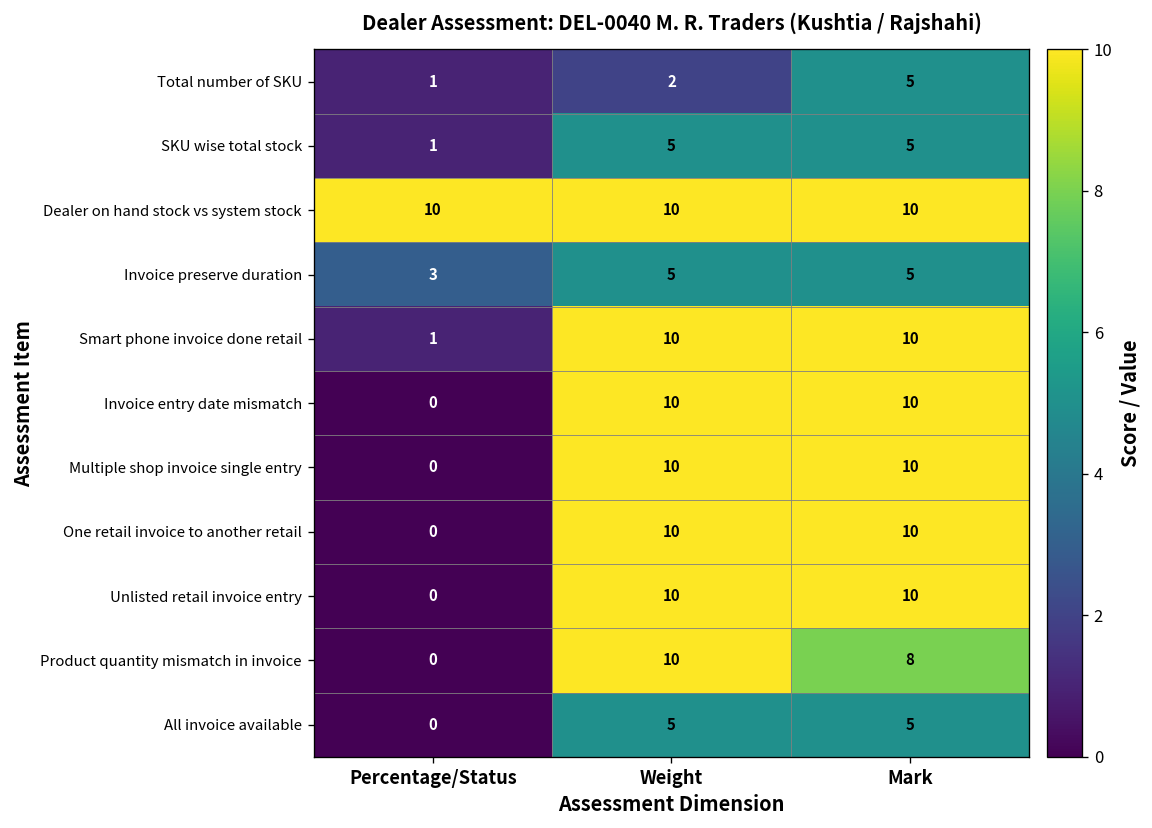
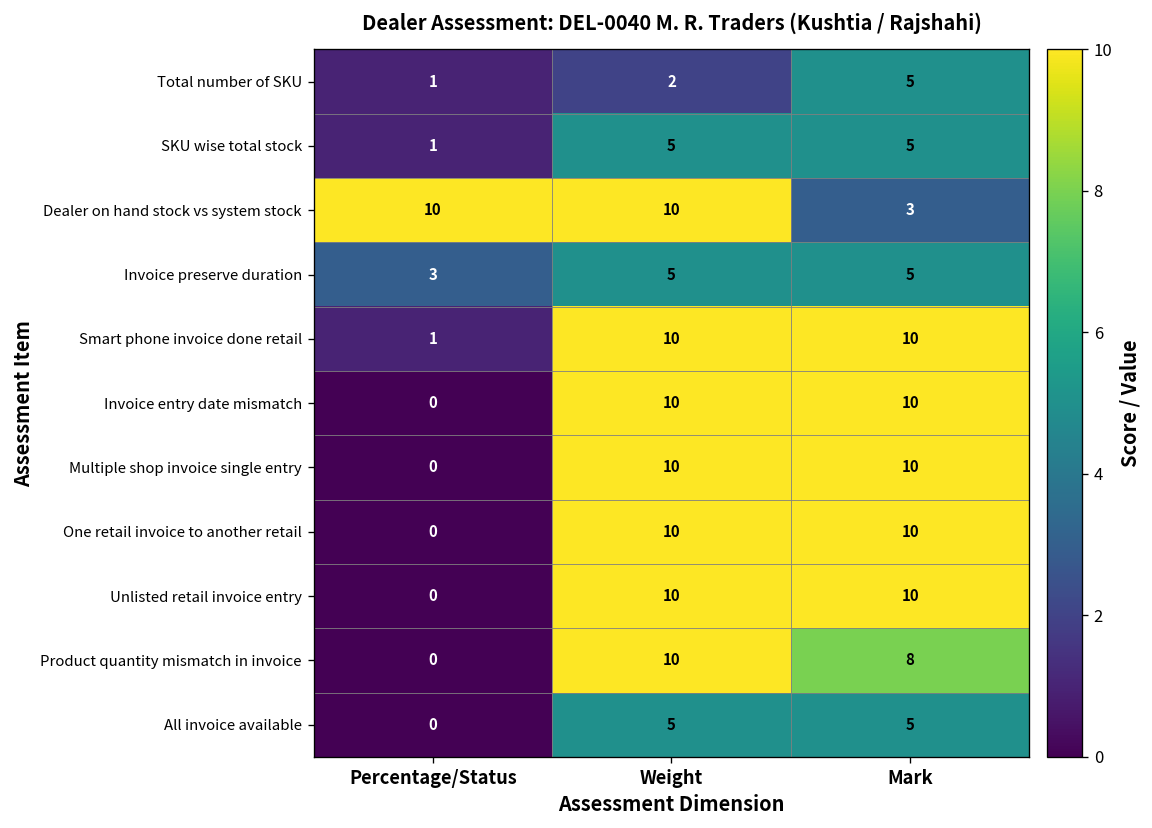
  {
    "Total number of SKU": {
      "Percentage/Status": 1,
      "Weight": 2,
      "Mark": 5
    },
    "SKU wise total stock": {
      "Percentage/Status": 1,
      "Weight": 5,
      "Mark": 5
    },
    "Dealer on hand stock vs system stock": {
      "Percentage/Status": 10,
      "Weight": 10,
-     "Mark": 10
+     "Mark": 3
    },
    "Invoice preserve duration": {
      "Percentage/Status": 3,
      "Weight": 5,
      "Mark": 5
    },
    "Smart phone invoice done retail": {
      "Percentage/Status": 1,
      "Weight": 10,
      "Mark": 10
    },
    "Invoice entry date mismatch": {
      "Percentage/Status": 0,
      "Weight": 10,
      "Mark": 10
    },
    "Multiple shop invoice single entry": {
      "Percentage/Status": 0,
      "Weight": 10,
      "Mark": 10
    },
    "One retail invoice to another retail": {
      "Percentage/Status": 0,
      "Weight": 10,
      "Mark": 10
    },
    "Unlisted retail invoice entry": {
      "Percentage/Status": 0,
      "Weight": 10,
      "Mark": 10
    },
    "Product quantity mismatch in invoice": {
      "Percentage/Status": 0,
      "Weight": 10,
      "Mark": 8
    },
    "All invoice available": {
      "Percentage/Status": 0,
      "Weight": 5,
      "Mark": 5
    }
  }
